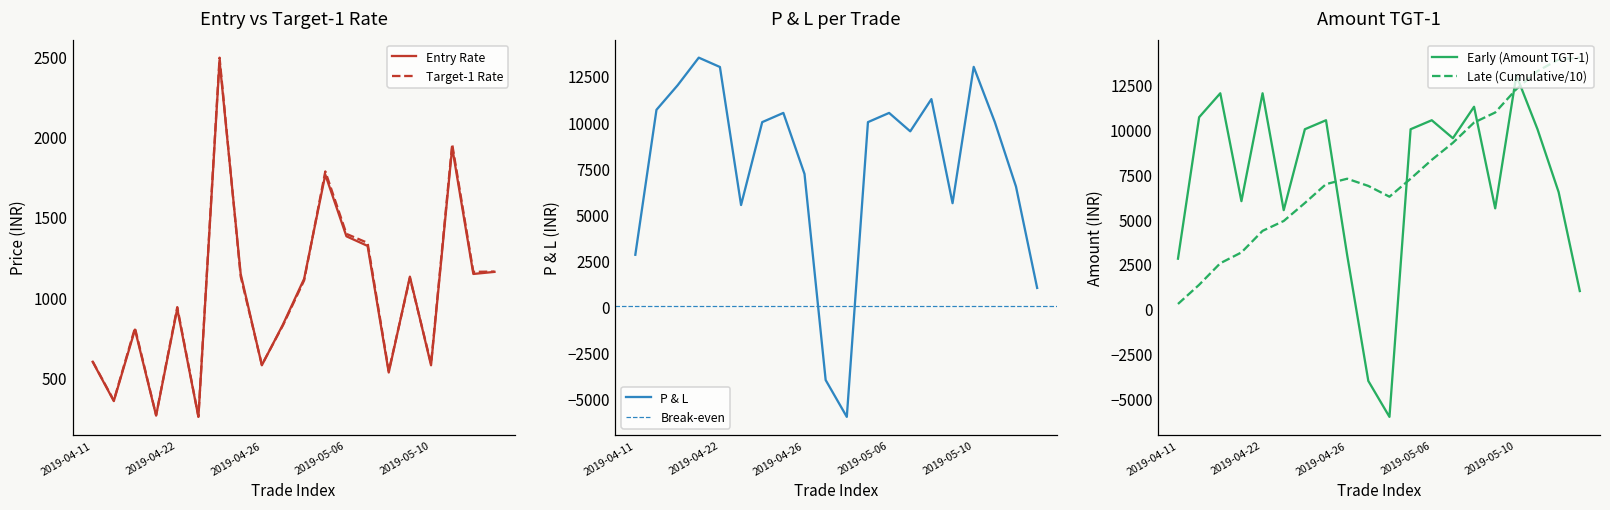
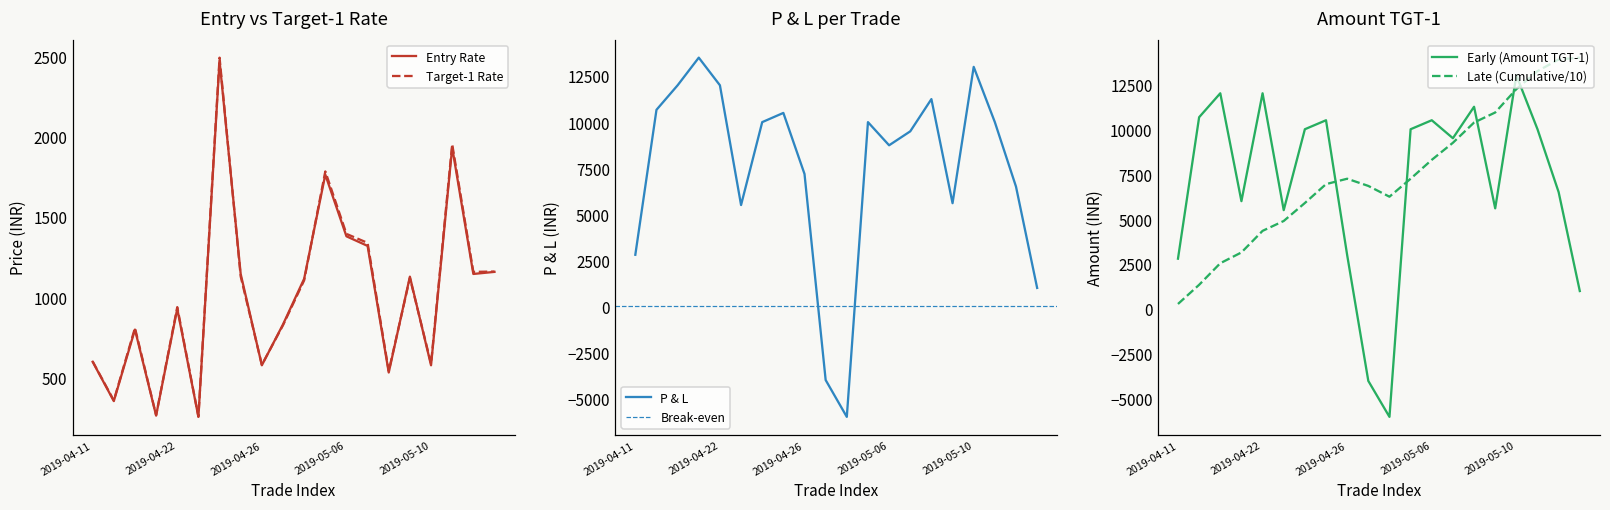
  {
    "P & L per Trade": {
      "2019-04-11": 2800,
-     "2019-04-22": 13000,
+     "2019-04-22": 12000,
      "2019-04-26": 7200,
-     "2019-05-06": 10500,
+     "2019-05-06": 8700,
      "2019-05-10": 13000
    }
  }
